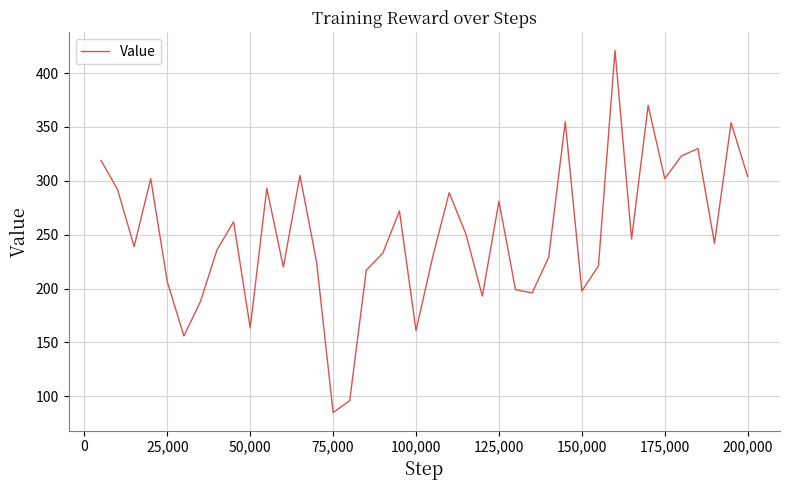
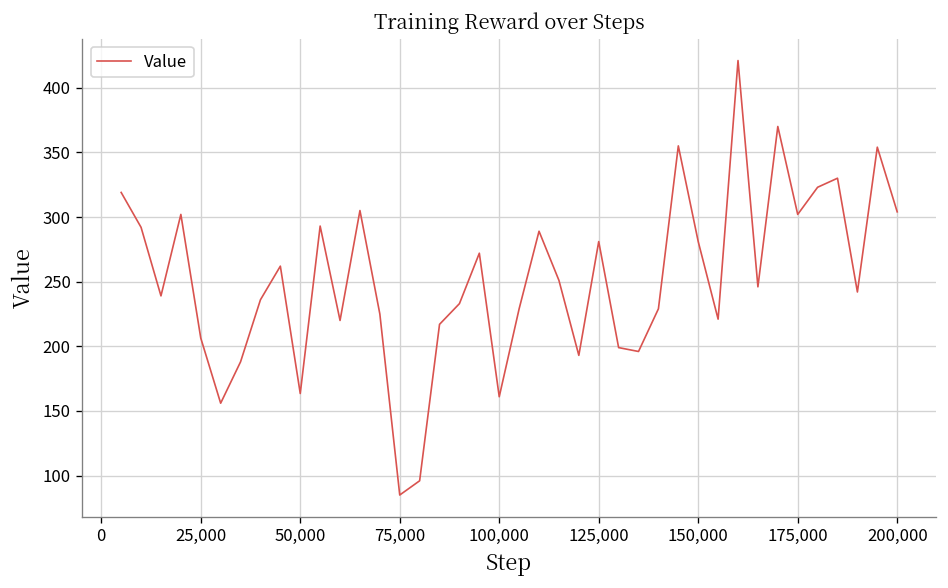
  {
    "25,000": 206,
    "50,000": 164,
    "75,000": 85,
    "100,000": 161,
    "125,000": 281,
-   "150,000": 198,
+   "150,000": 281,
    "175,000": 302,
    "200,000": 304
  }
